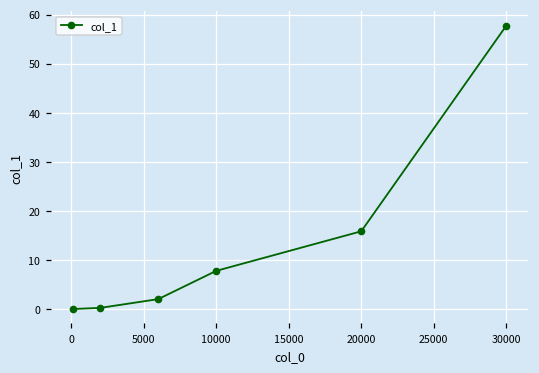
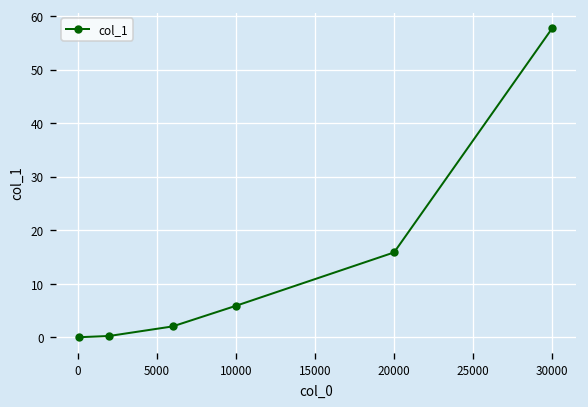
  {
-   "10000": 8,
+   "10000": 6,
    "20000": 16,
    "30000": 58
  }
